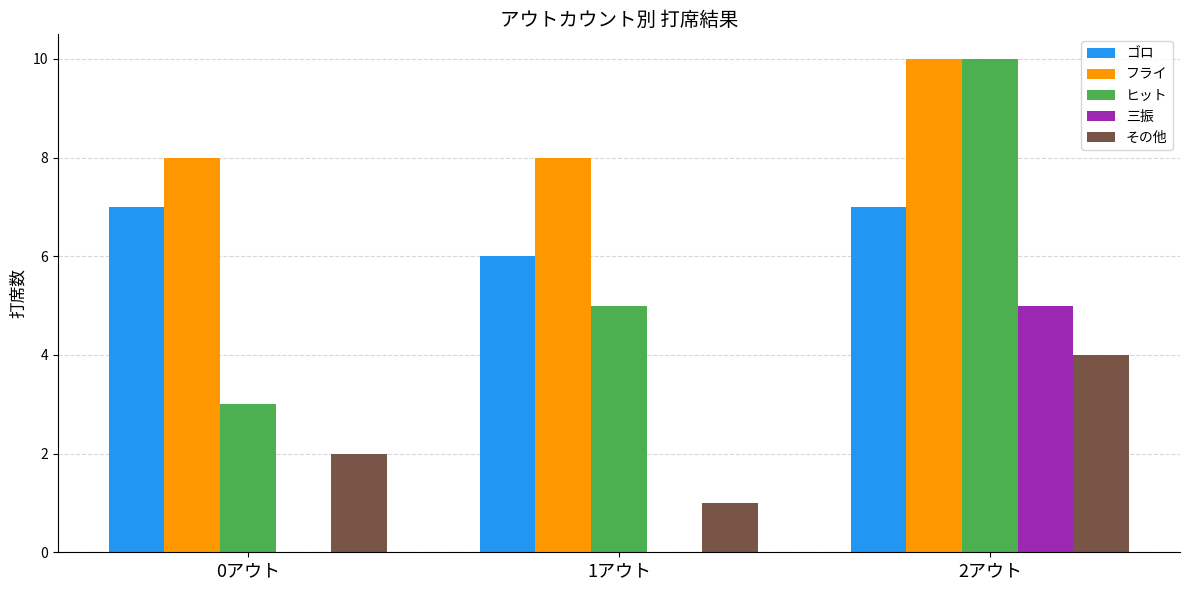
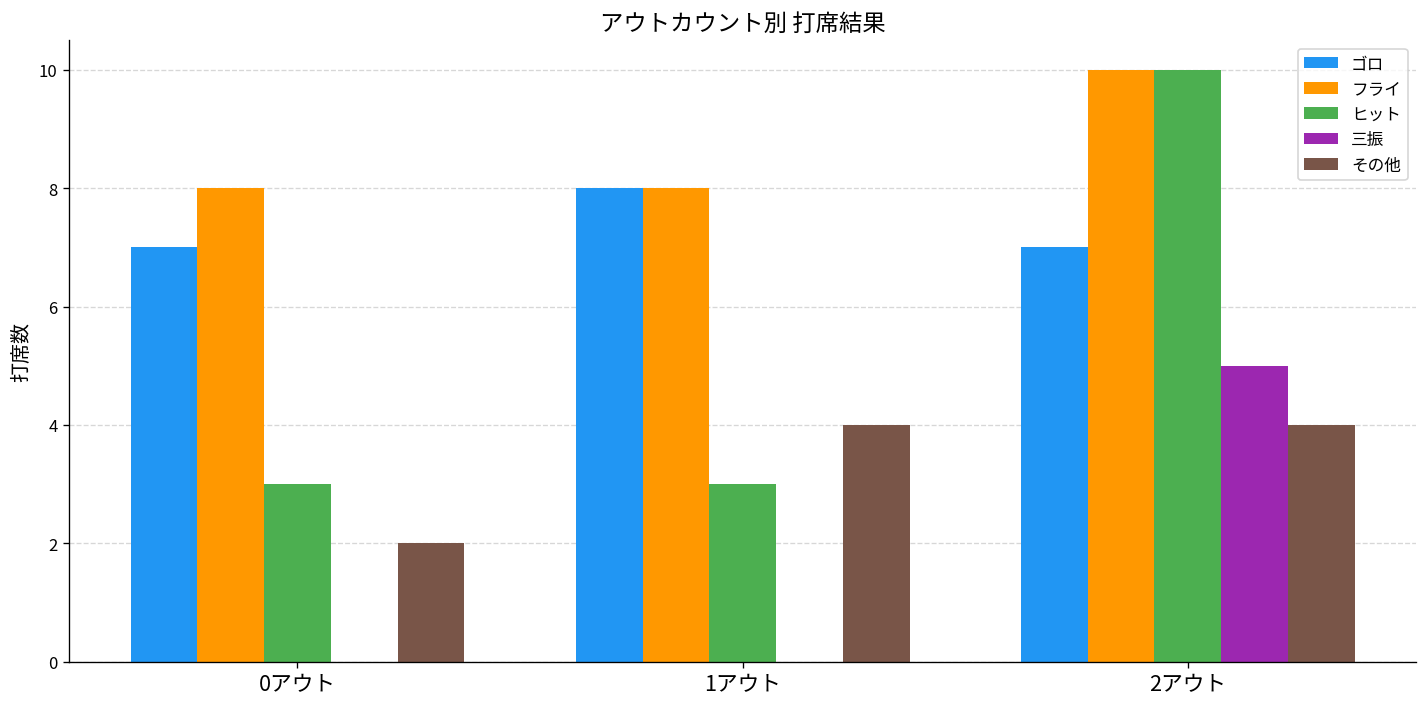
  {
    "ゴロ": {
      "0アウト": 7,
-     "1アウト": 6,
+     "1アウト": 8,
      "2アウト": 7
    },
    "フライ": {
      "0アウト": 8,
      "1アウト": 8,
      "2アウト": 10
    },
    "ヒット": {
      "0アウト": 3,
-     "1アウト": 5,
+     "1アウト": 3,
      "2アウト": 10
    },
    "三振": {
      "0アウト": 0,
      "1アウト": 0,
      "2アウト": 5
    },
    "その他": {
      "0アウト": 2,
-     "1アウト": 1,
+     "1アウト": 4,
      "2アウト": 4
    }
  }
